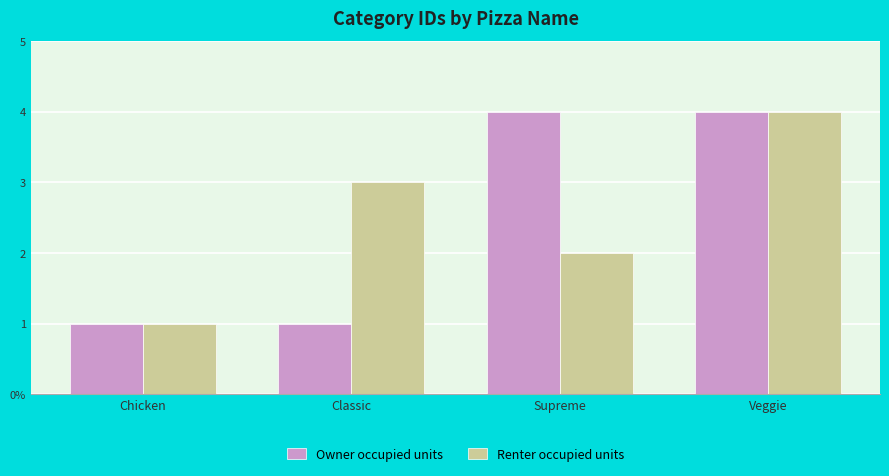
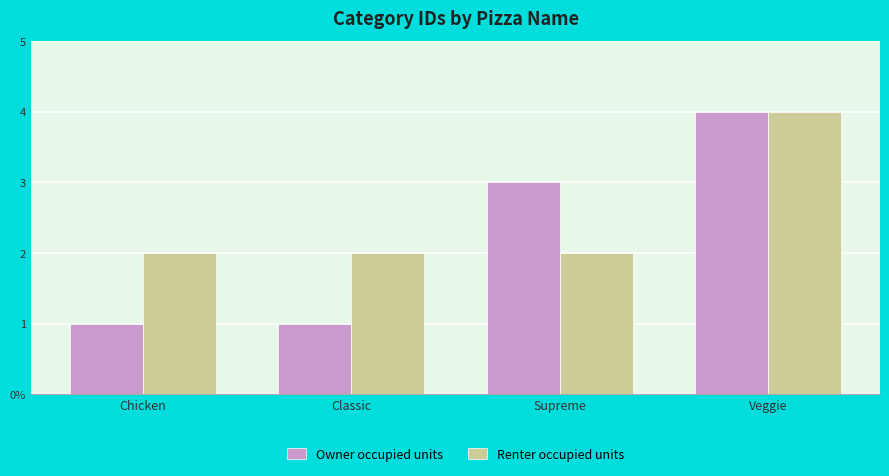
  {
    "Owner occupied units": {
      "Chicken": 1,
      "Classic": 1,
-     "Supreme": 4,
+     "Supreme": 3,
      "Veggie": 4
    },
    "Renter occupied units": {
-     "Chicken": 1,
-     "Classic": 3,
+     "Chicken": 2,
+     "Classic": 2,
      "Supreme": 2,
      "Veggie": 4
    }
  }
